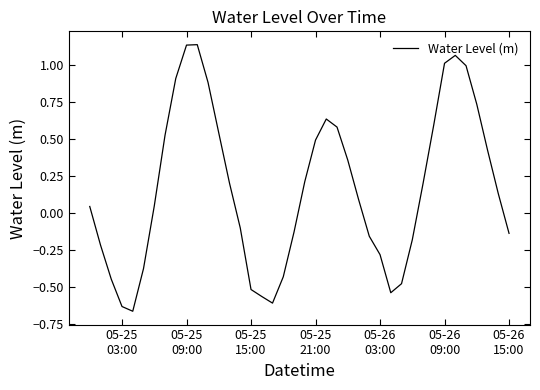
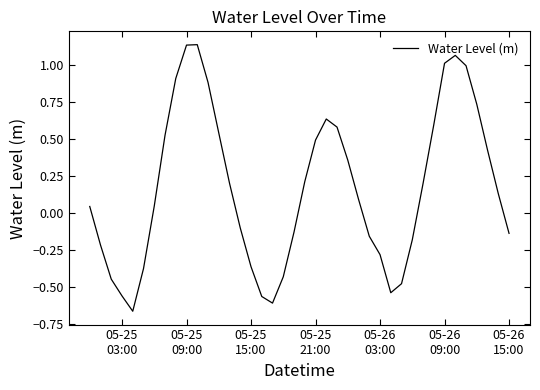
  {
-   "05-25 03:00": -0.63,
+   "05-25 03:00": -0.56,
    "05-25 09:00": 1.14,
-   "05-25 15:00": -0.51,
+   "05-25 15:00": -0.36,
    "05-25 21:00": 0.50,
    "05-26 03:00": -0.28,
    "05-26 09:00": 1.01,
    "05-26 15:00": -0.13
  }
